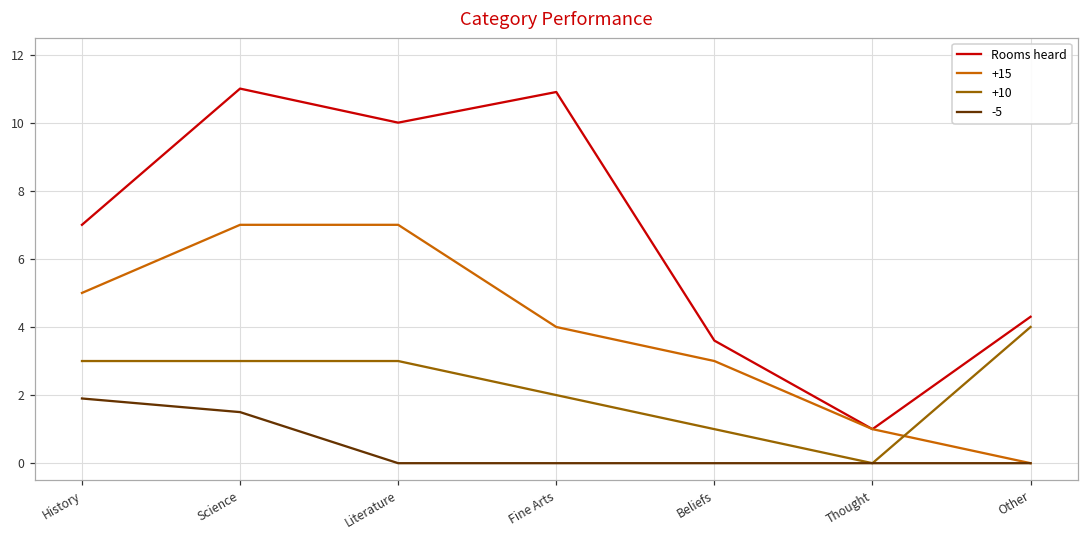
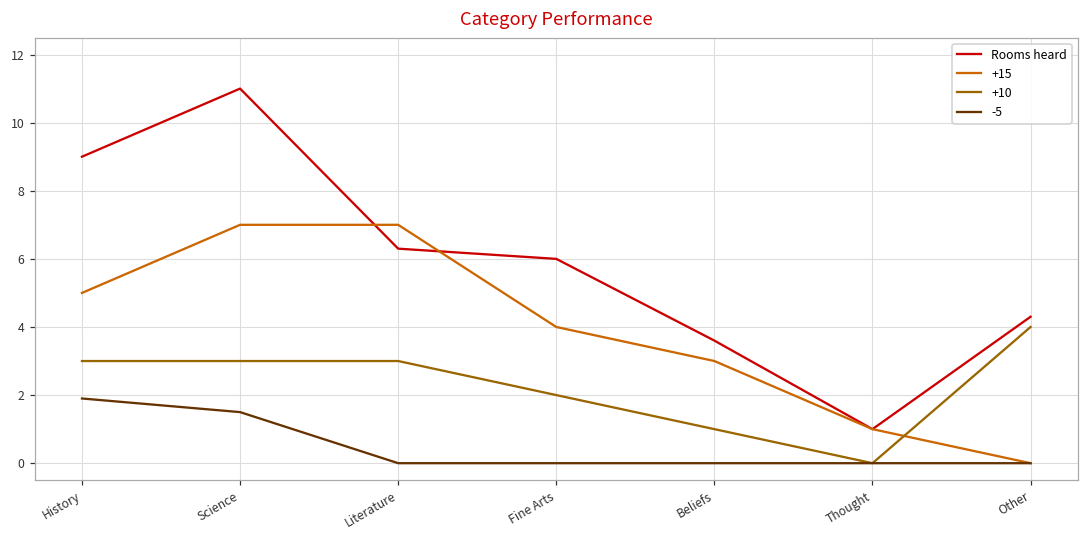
  {
    "Rooms heard": {
-     "History": 7,
+     "History": 9,
      "Science": 11.0,
-     "Literature": 10.0,
-     "Fine Arts": 10.9,
+     "Literature": 6.3,
+     "Fine Arts": 6.0,
      "Beliefs": 3.6,
      "Other": 4.3
    },
    "-5": {
      "History": 1.9,
      "Science": 1.5,
      "Literature": 0.0,
      "Fine Arts": 0.0,
      "Beliefs": 0.0
    }
  }
